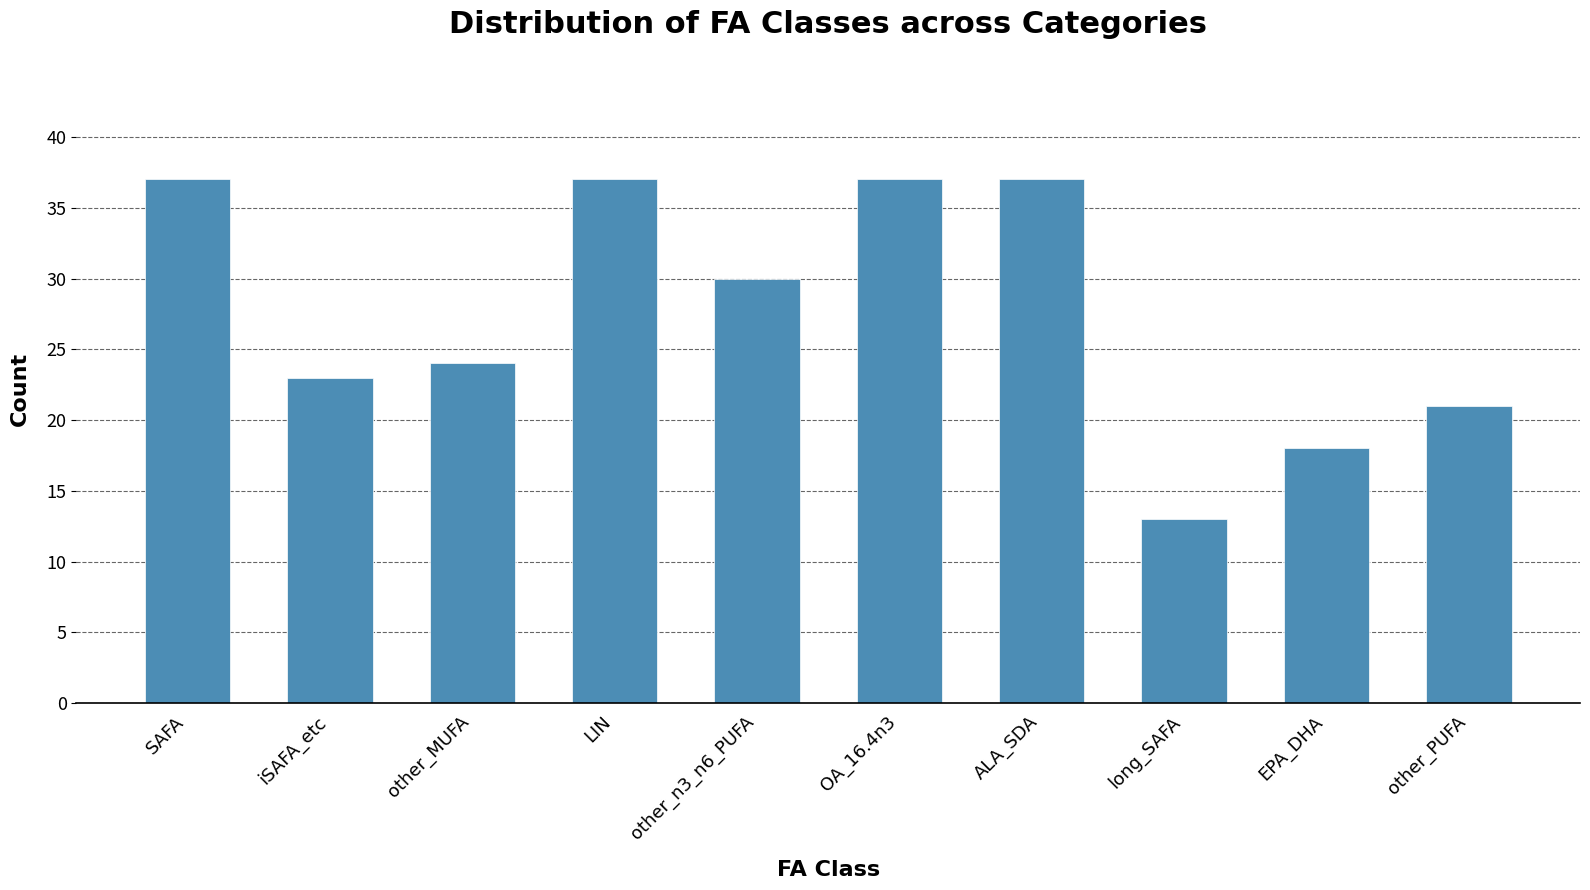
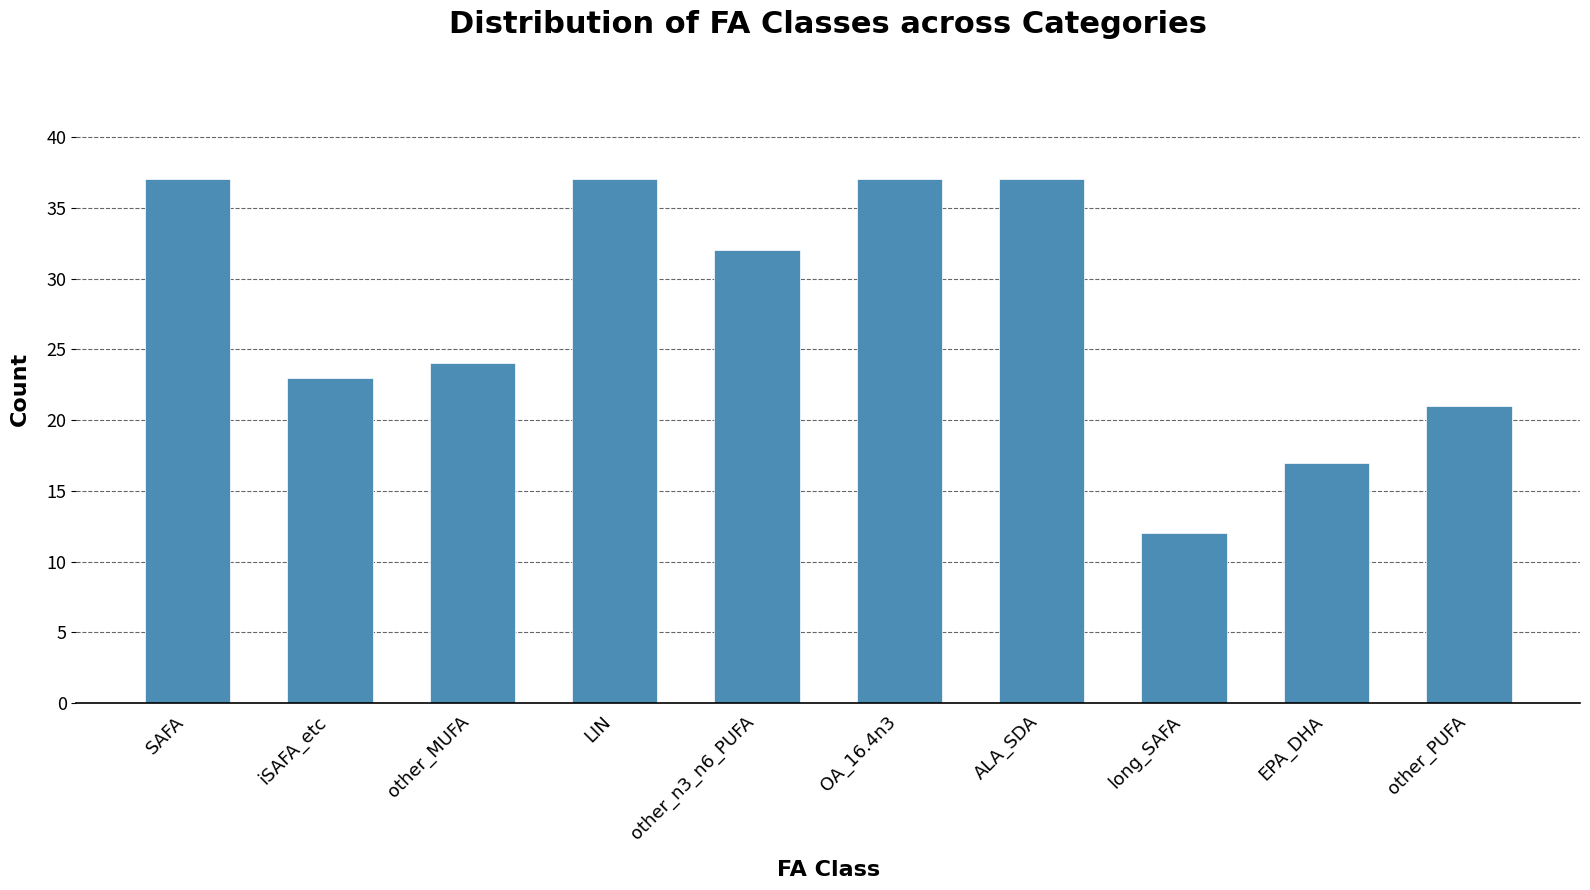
  {
    "SAFA": 37,
    "iSAFA_etc": 23,
    "other_MUFA": 24,
    "LIN": 37,
-   "other_n3_n6_PUFA": 30,
+   "other_n3_n6_PUFA": 32,
    "OA_16.4n3": 37,
    "ALA_SDA": 37,
-   "long_SAFA": 13,
-   "EPA_DHA": 18,
+   "long_SAFA": 12,
+   "EPA_DHA": 17,
    "other_PUFA": 21
  }
